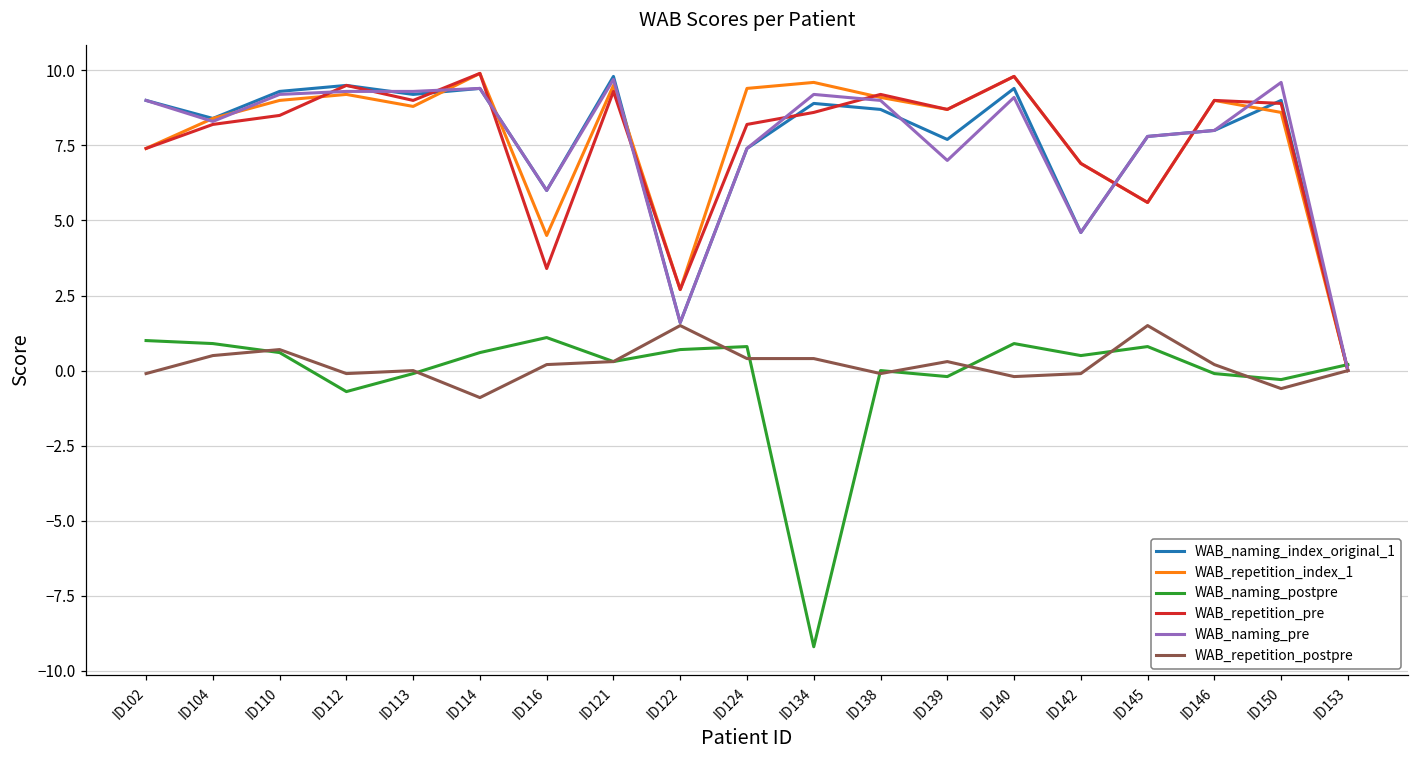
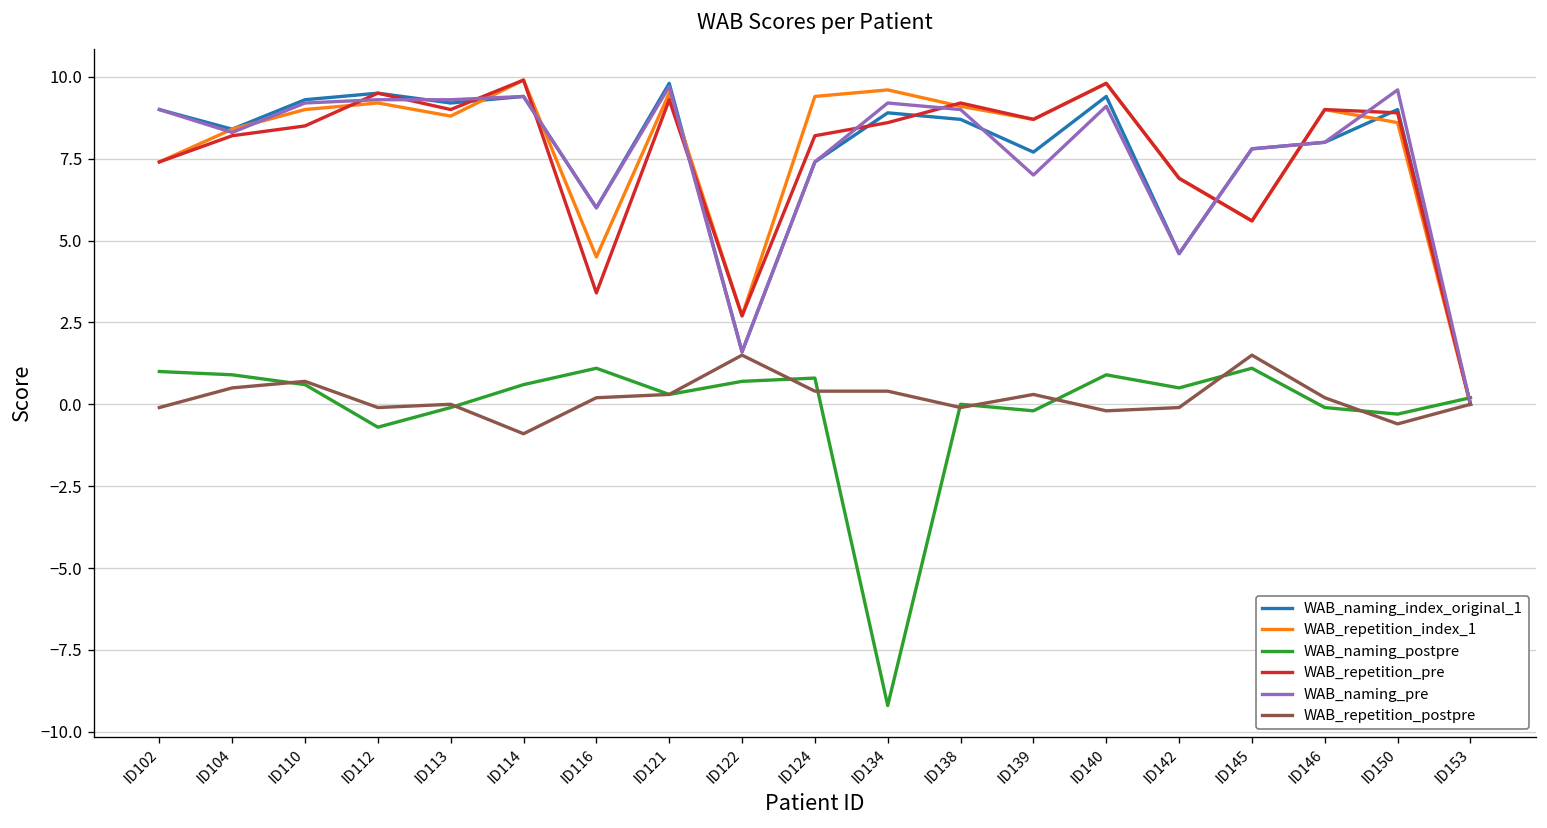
  {
    "WAB_naming_index_original_1": {
      "ID110": 9.3,
      "ID113": 9.2,
      "ID121": 9.8,
      "ID134": 8.9,
      "ID138": 8.7,
      "ID139": 7.7,
      "ID140": 9.4,
      "ID150": 9.0
    },
    "WAB_repetition_index_1": {
      "ID110": 9.0,
      "ID112": 9.2,
      "ID113": 8.8,
      "ID116": 4.5,
      "ID121": 9.5,
      "ID124": 9.4,
      "ID134": 9.6,
      "ID138": 9.1,
      "ID150": 8.6
    },
    "WAB_naming_postpre": {
      "ID102": 1.0,
      "ID104": 0.9,
      "ID110": 0.6,
      "ID112": -0.7,
      "ID113": -0.1,
      "ID114": 0.6,
      "ID116": 1.1,
      "ID122": 0.7,
      "ID124": 0.8,
      "ID134": -9.2,
      "ID138": 0.0,
      "ID139": -0.2,
      "ID140": 0.9,
      "ID142": 0.5,
-     "ID145": 0.8,
+     "ID145": 1.1,
      "ID146": -0.1,
      "ID150": -0.3,
      "ID153": 0.2
    },
    "WAB_repetition_pre": {
      "ID104": 8.2,
      "ID110": 8.5,
      "ID113": 9.0,
      "ID116": 3.4,
      "ID121": 9.3,
      "ID124": 8.2,
      "ID134": 8.6,
      "ID138": 9.2,
      "ID150": 8.9
    },
    "WAB_naming_pre": {
      "ID104": 8.3,
      "ID110": 9.2,
      "ID112": 9.3,
      "ID113": 9.3,
      "ID121": 9.7,
      "ID134": 9.2,
      "ID138": 9.0,
      "ID139": 7.0,
      "ID140": 9.1,
      "ID150": 9.6
    },
    "WAB_repetition_postpre": {
      "ID102": -0.1,
      "ID104": 0.5,
      "ID110": 0.7,
      "ID112": -0.1,
      "ID113": 0.0,
      "ID114": -0.9,
      "ID116": 0.2,
      "ID122": 1.5,
      "ID124": 0.4,
      "ID134": 0.4,
      "ID138": -0.1,
      "ID139": 0.3,
      "ID140": -0.2,
      "ID142": -0.1,
      "ID145": 1.5,
      "ID146": 0.2,
      "ID150": -0.6
    }
  }
